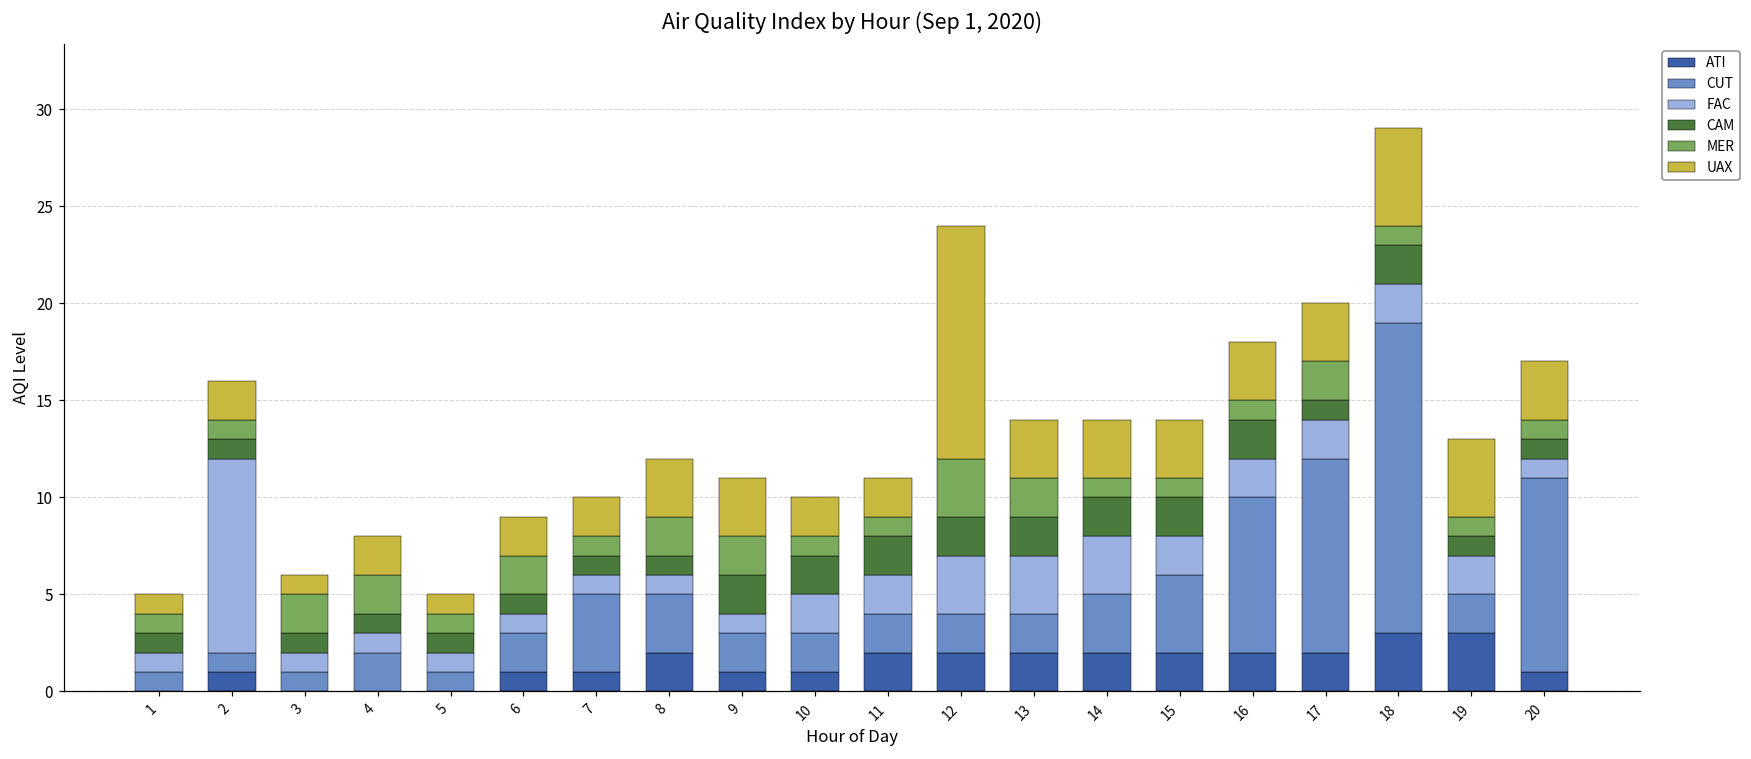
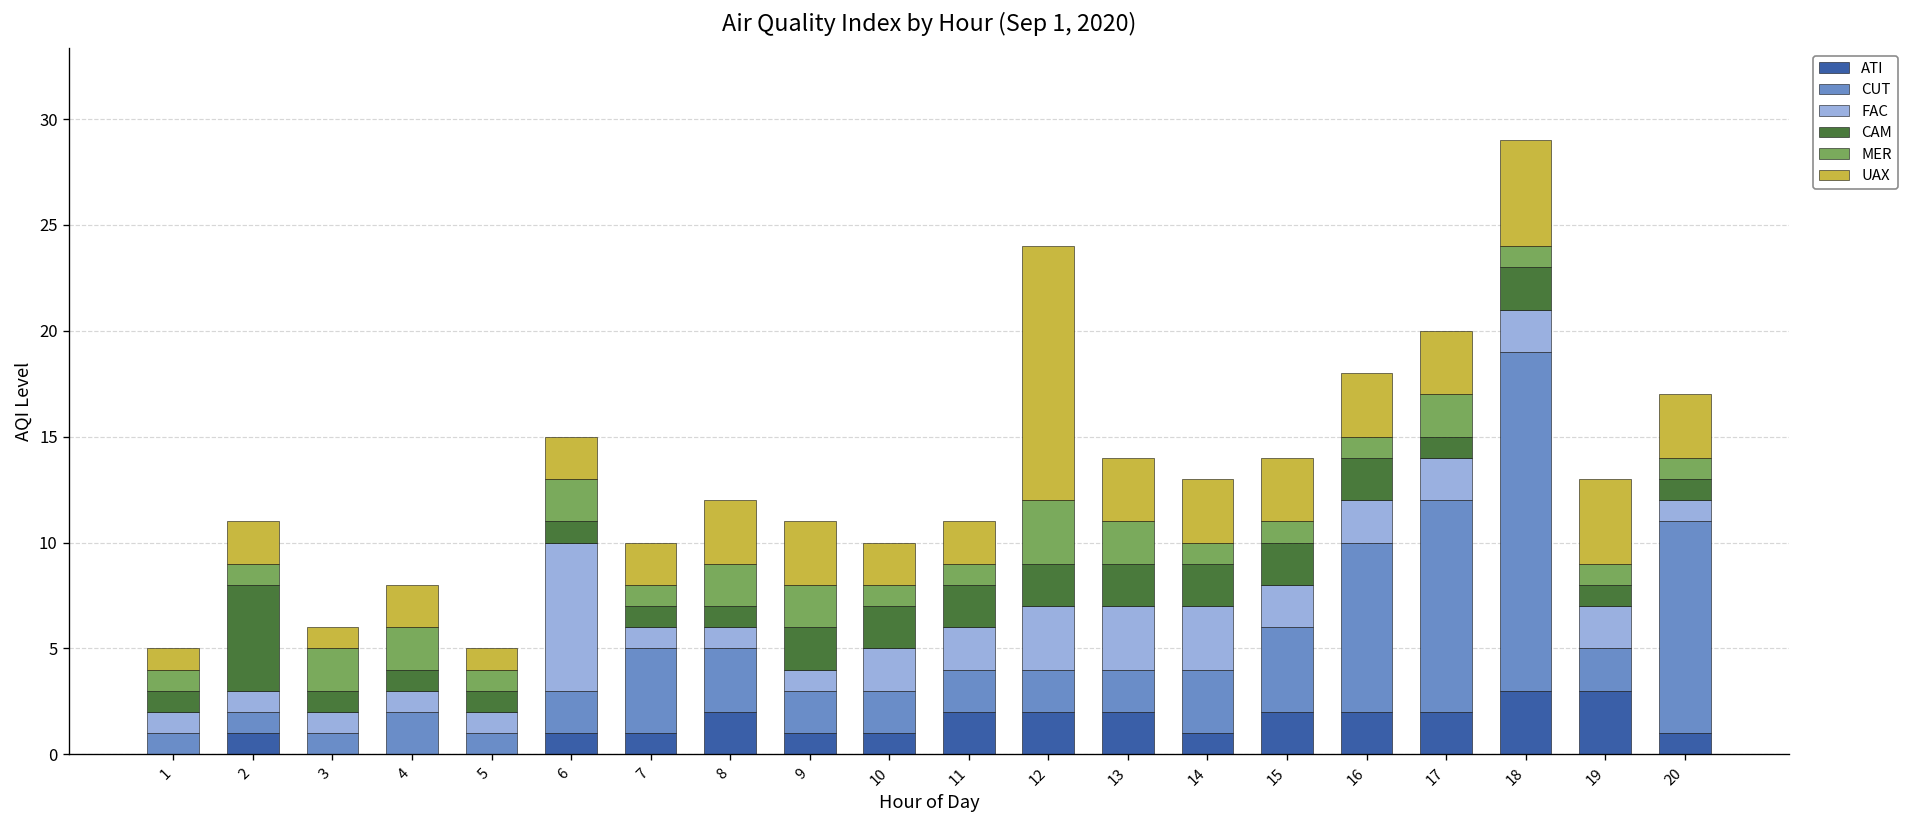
  {
    "ATI": {
      "1": 0,
      "2": 1,
      "3": 0,
      "4": 0,
      "5": 0,
      "6": 1,
      "7": 1,
      "8": 2,
      "9": 1,
      "10": 1,
      "11": 2,
      "12": 2,
      "13": 2,
-     "14": 2,
+     "14": 1,
      "15": 2,
      "16": 2,
      "17": 2,
      "18": 3,
      "19": 3,
      "20": 1
    },
    "CUT": {
      "1": 1,
      "2": 1,
      "3": 1,
      "4": 2,
      "5": 1,
      "6": 2,
      "7": 4,
      "8": 3,
      "9": 2,
      "10": 2,
      "11": 2,
      "12": 2,
      "13": 2,
      "14": 3,
      "15": 4,
      "16": 8,
      "17": 10,
      "18": 16,
      "19": 2,
      "20": 10
    },
    "FAC": {
      "1": 1,
-     "2": 10,
+     "2": 1,
      "3": 1,
      "4": 1,
      "5": 1,
-     "6": 1,
+     "6": 7,
      "7": 1,
      "8": 1,
      "9": 1,
      "10": 2,
      "11": 2,
      "12": 3,
      "13": 3,
      "14": 3,
      "15": 2,
      "16": 2,
      "17": 2,
      "18": 2,
      "19": 2,
      "20": 1
    },
    "CAM": {
      "1": 1,
-     "2": 1,
+     "2": 5,
      "3": 1,
      "4": 1,
      "5": 1,
      "6": 1,
      "7": 1,
      "8": 1,
      "9": 2,
      "10": 2,
      "11": 2,
      "12": 2,
      "13": 2,
      "14": 2,
      "15": 2,
      "16": 2,
      "17": 1,
      "18": 2,
      "19": 1,
      "20": 1
    },
    "MER": {
      "1": 1,
      "2": 1,
      "3": 2,
      "4": 2,
      "5": 1,
      "6": 2,
      "7": 1,
      "8": 2,
      "9": 2,
      "10": 1,
      "11": 1,
      "12": 3,
      "13": 2,
      "14": 1,
      "15": 1,
      "16": 1,
      "17": 2,
      "18": 1,
      "19": 1,
      "20": 1
    },
    "UAX": {
      "1": 1,
      "2": 2,
      "3": 1,
      "4": 2,
      "5": 1,
      "6": 2,
      "7": 2,
      "8": 3,
      "9": 3,
      "10": 2,
      "11": 2,
      "12": 12,
      "13": 3,
      "14": 3,
      "15": 3,
      "16": 3,
      "17": 3,
      "18": 5,
      "19": 4,
      "20": 3
    }
  }
